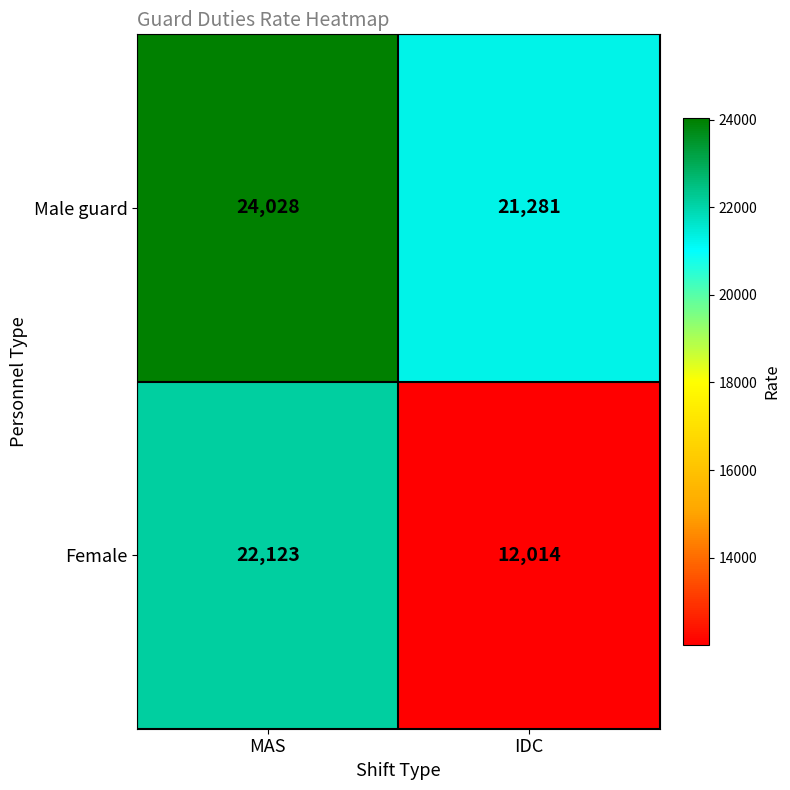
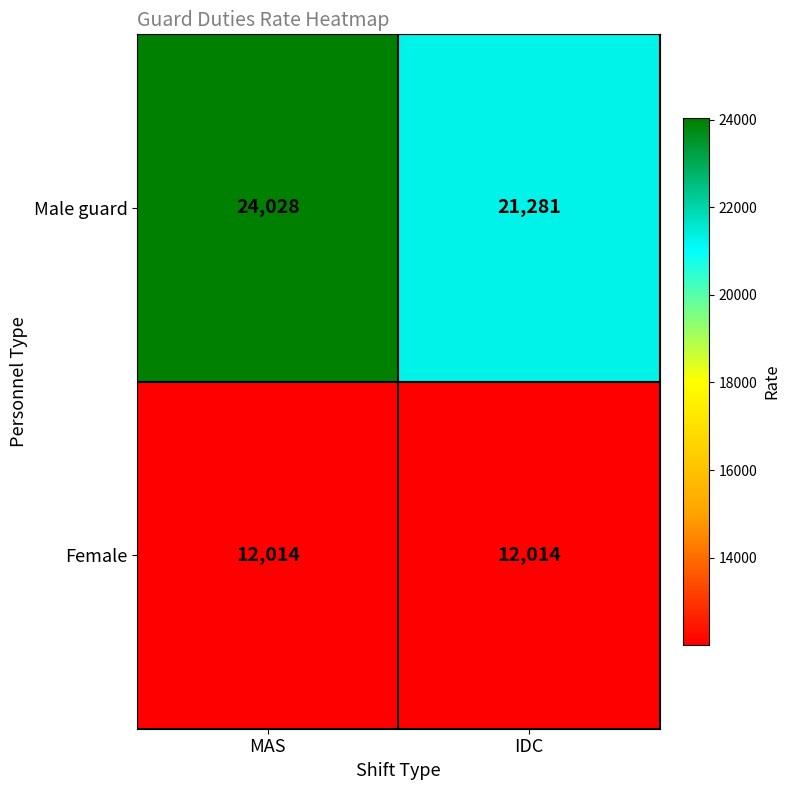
  {
    "Male guard": {
      "MAS": "24,028",
      "IDC": "21,281"
    },
    "Female": {
-     "MAS": "22,123",
+     "MAS": "12,014",
      "IDC": "12,014"
    }
  }
